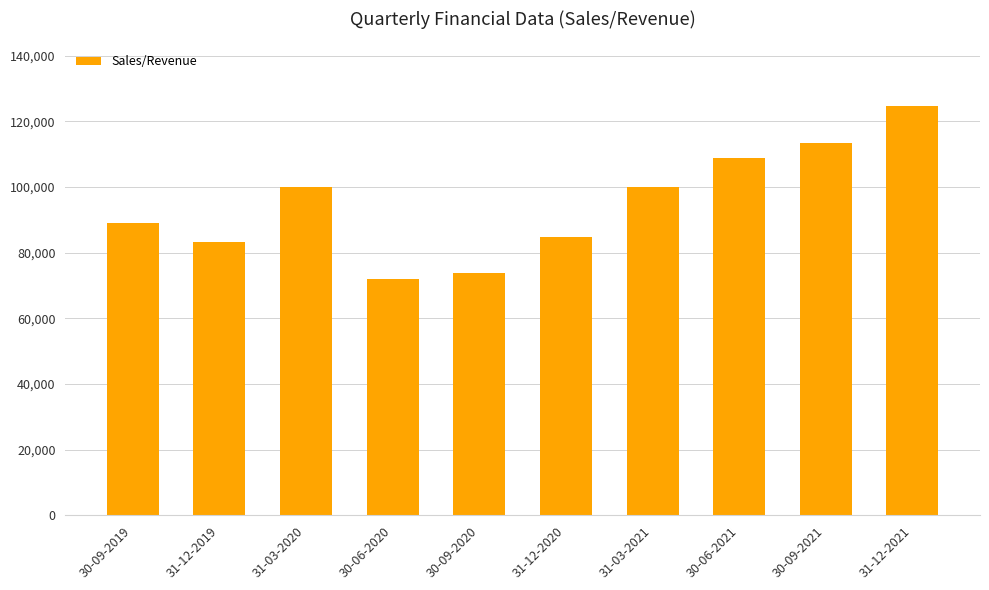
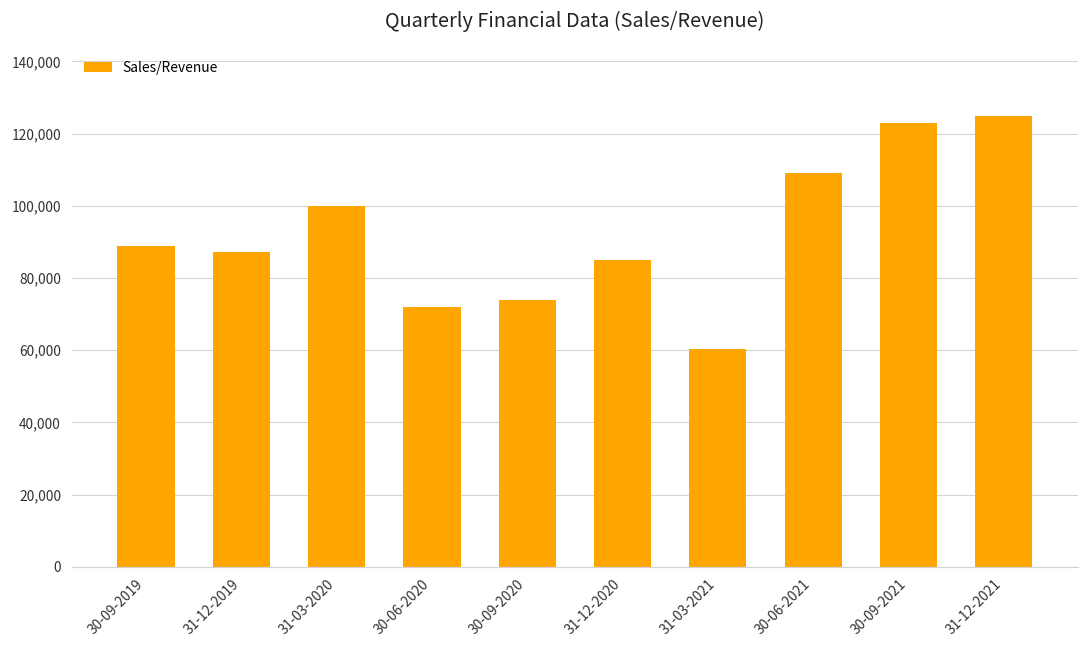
  {
    "30-09-2019": "89,000",
-   "31-12-2019": "83,000",
+   "31-12-2019": "87,000",
    "31-03-2020": "100,000",
    "30-06-2020": "72,000",
    "30-09-2020": "74,000",
    "31-12-2020": "85,000",
-   "31-03-2021": "100,000",
+   "31-03-2021": "60,000",
    "30-06-2021": "109,000",
-   "30-09-2021": "113,000",
+   "30-09-2021": "123,000",
    "31-12-2021": "125,000"
  }
